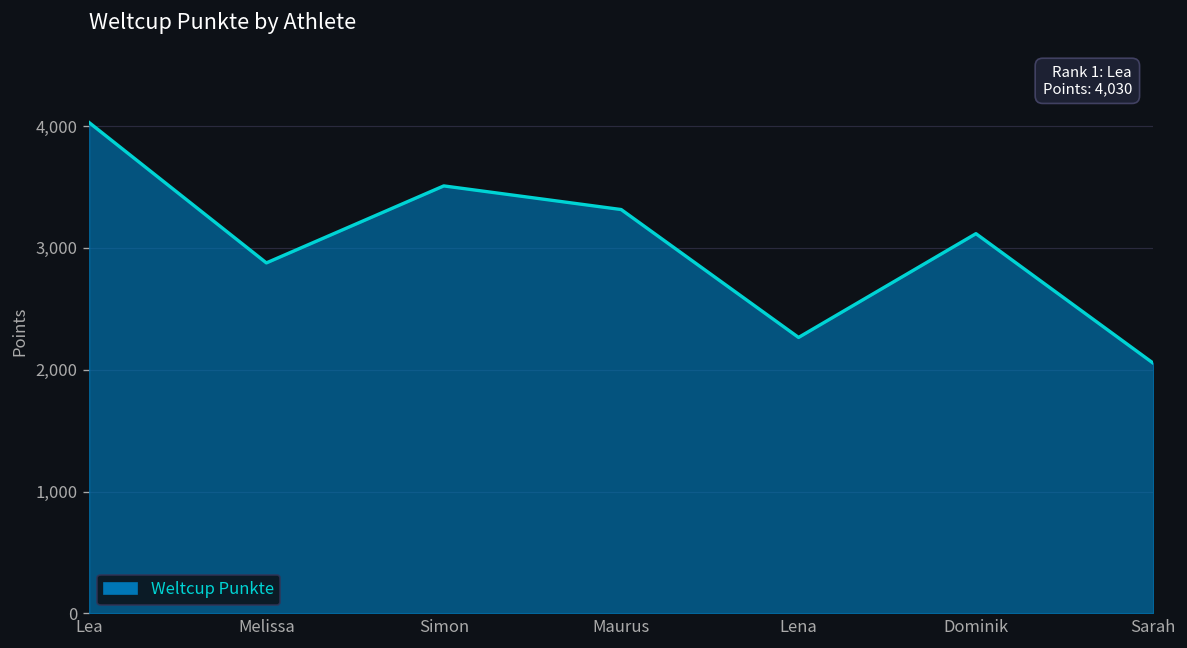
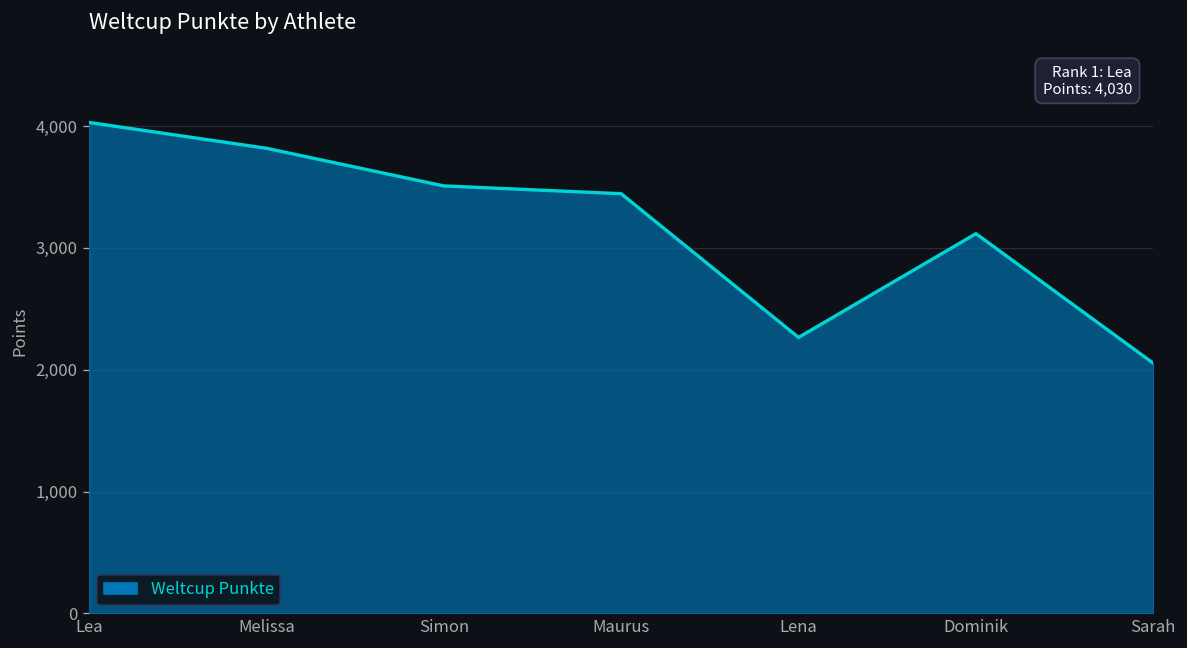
  {
    "Lea": "4,030",
-   "Melissa": "2,880",
+   "Melissa": "3,820",
    "Simon": "3,510",
-   "Maurus": "3,320",
+   "Maurus": "3,450",
    "Lena": "2,270",
    "Dominik": "3,120",
    "Sarah": "2,050"
  }
